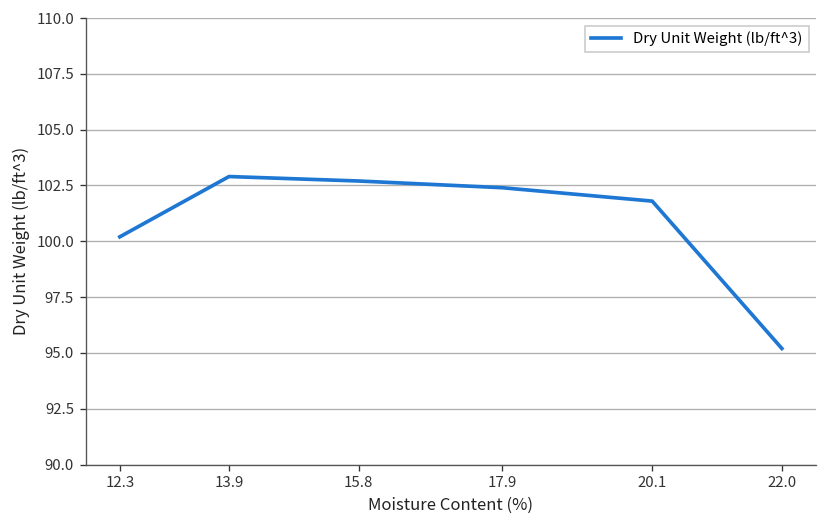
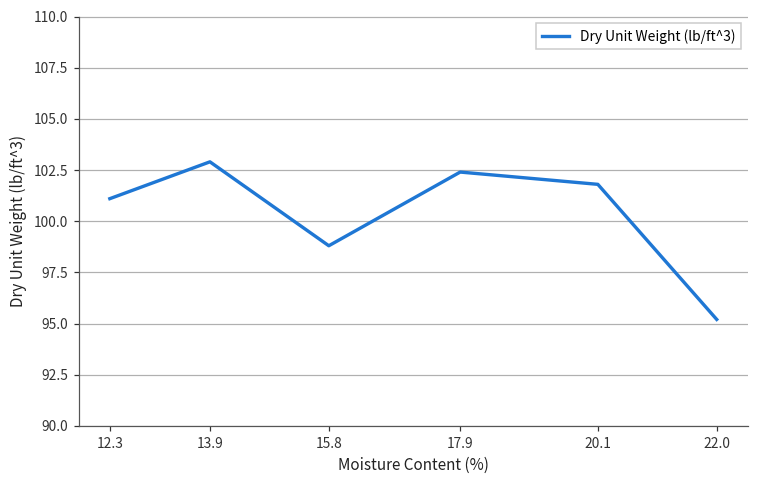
  {
-   "12.3": 100.2,
+   "12.3": 101.1,
    "13.9": 102.9,
-   "15.8": 102.7,
+   "15.8": 98.8,
    "17.9": 102.4,
    "20.1": 101.8,
    "22.0": 95.2
  }
